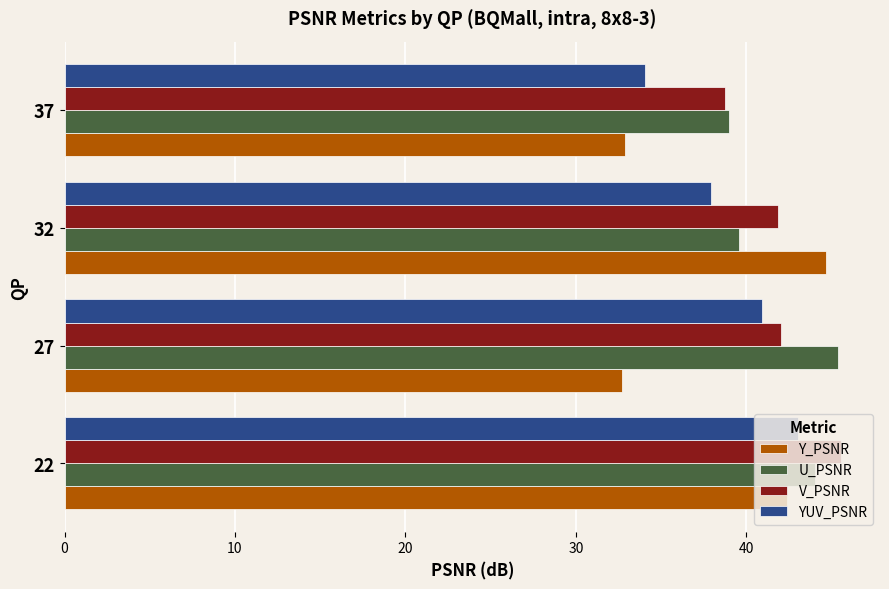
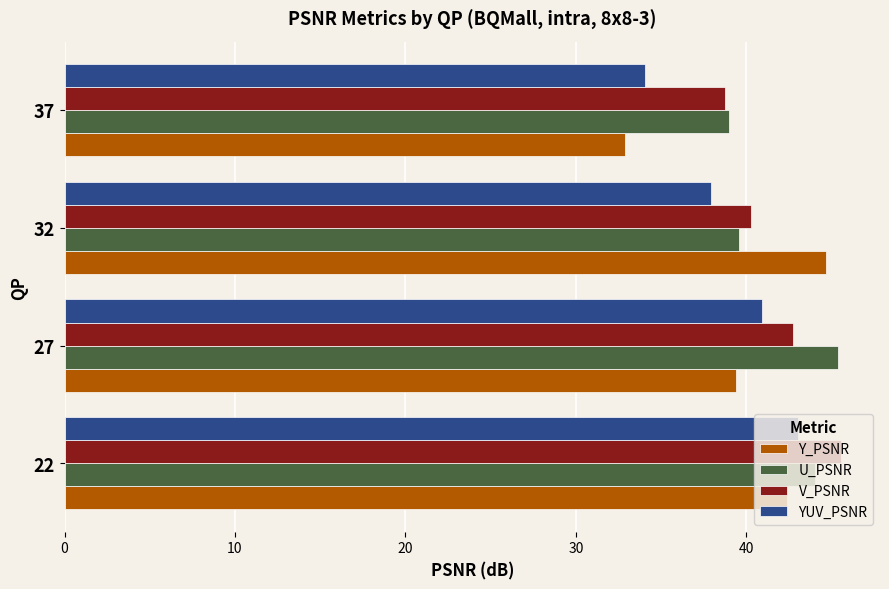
  {
    "Y_PSNR": {
      "37": 32.9,
      "32": 44.7,
-     "27": 32.7
+     "27": 39.4
    },
    "U_PSNR": {
      "37": 39.0,
      "32": 39.6,
      "27": 45.4
    },
    "V_PSNR": {
      "37": 38.8,
-     "32": 41.8,
-     "27": 42.0
+     "32": 40.3,
+     "27": 42.7
    },
    "YUV_PSNR": {
      "37": 34.1,
      "32": 37.9,
      "27": 40.9
    }
  }
